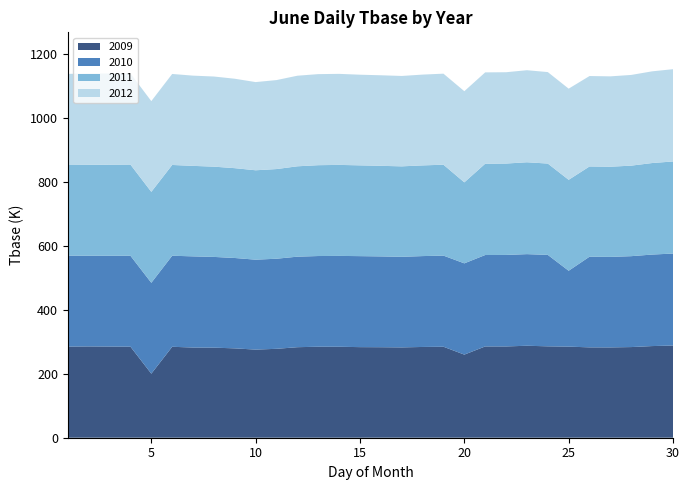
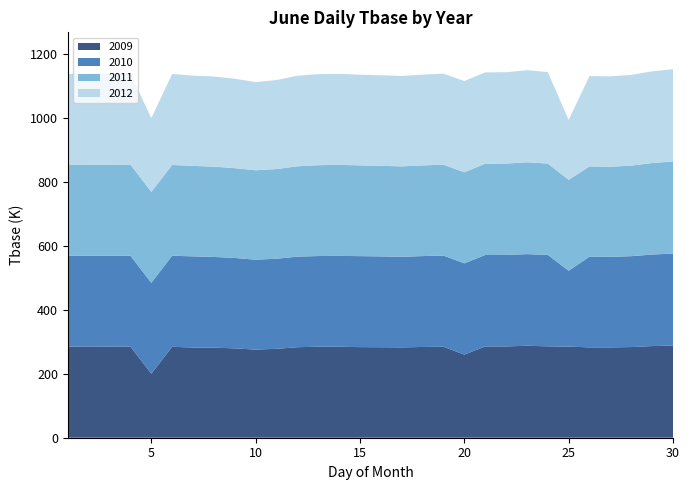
  {
    "2009": {
      "5": 200,
      "10": 280,
      "15": 280,
      "20": 260,
      "25": 280,
      "30": 290
    },
    "2010": {
      "5": 280,
      "10": 280,
      "15": 280,
      "20": 290,
      "25": 240,
      "30": 290
    },
    "2011": {
      "5": 280,
      "10": 280,
      "15": 280,
-     "20": 250,
+     "20": 280,
      "25": 280,
      "30": 290
    },
    "2012": {
-     "5": 280,
+     "5": 230,
      "10": 280,
      "15": 280,
      "20": 290,
-     "25": 290,
+     "25": 190,
      "30": 290
    }
  }
